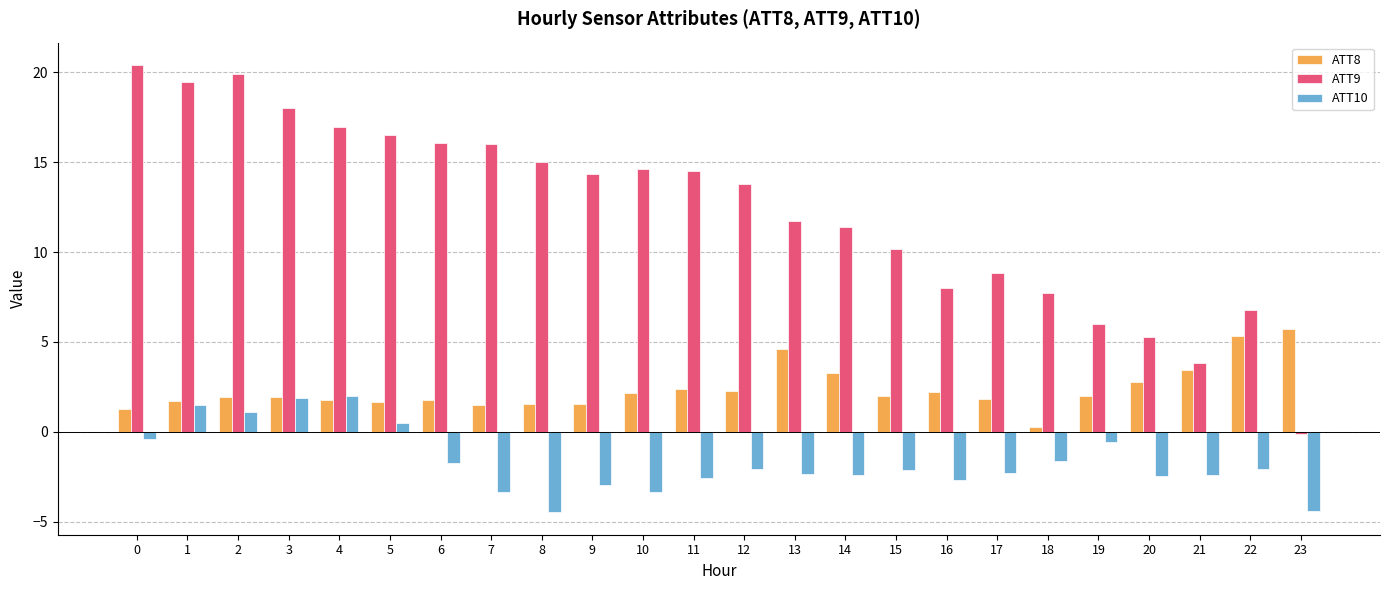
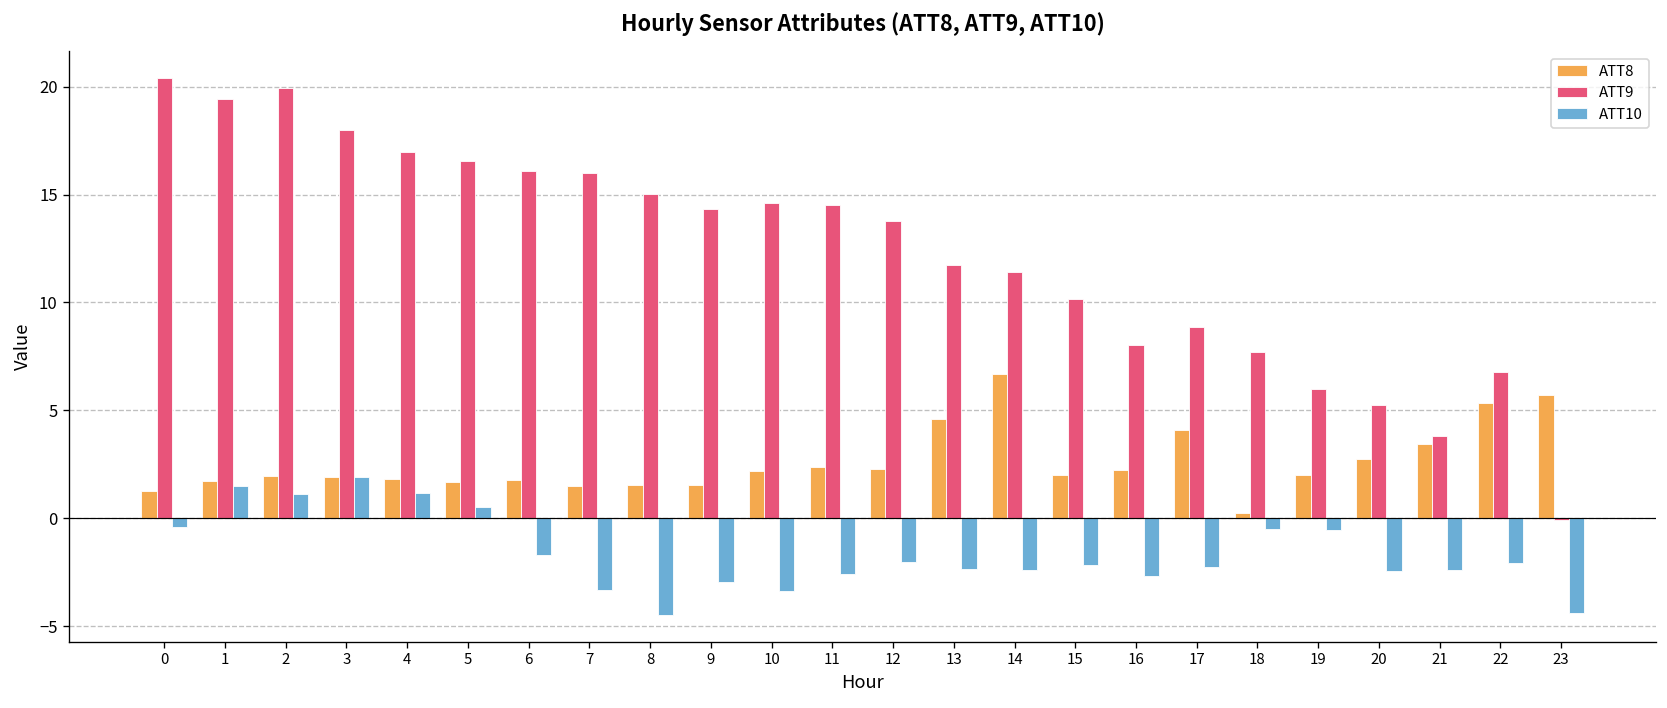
  {
    "ATT8": {
      "0": 1.3,
      "1": 1.7,
      "2": 2.0,
      "3": 1.9,
      "4": 1.8,
      "5": 1.7,
      "6": 1.8,
      "7": 1.5,
      "8": 1.6,
      "9": 1.6,
      "10": 2.2,
      "11": 2.4,
      "12": 2.3,
      "13": 4.6,
-     "14": 3.3,
+     "14": 6.7,
      "15": 2.0,
      "16": 2.2,
-     "17": 1.8,
+     "17": 4.1,
      "18": 0.3,
      "19": 2.0,
      "20": 2.8,
      "21": 3.4,
      "22": 5.3,
      "23": 5.7
    },
    "ATT9": {
      "0": 20.4,
      "1": 19.4,
      "2": 19.9,
      "3": 18.0,
      "4": 17.0,
      "5": 16.5,
      "6": 16.1,
      "7": 16.0,
      "8": 15.0,
      "9": 14.3,
      "10": 14.6,
      "11": 14.5,
      "12": 13.8,
      "13": 11.7,
      "14": 11.4,
      "15": 10.2,
      "16": 8.0,
      "17": 8.9,
      "18": 7.7,
      "19": 6.0,
      "20": 5.3,
      "21": 3.8,
      "22": 6.8
    },
    "ATT10": {
      "0": -0.4,
      "1": 1.5,
      "2": 1.1,
      "3": 1.9,
-     "4": 2.0,
+     "4": 1.2,
      "5": 0.5,
      "6": -1.7,
      "7": -3.3,
      "8": -4.5,
      "9": -3.0,
      "10": -3.4,
      "11": -2.6,
      "12": -2.0,
      "13": -2.4,
      "14": -2.4,
      "15": -2.1,
      "16": -2.7,
      "17": -2.3,
-     "18": -1.6,
+     "18": -0.5,
      "19": -0.6,
      "20": -2.4,
      "21": -2.4,
      "22": -2.1,
      "23": -4.4
    }
  }
